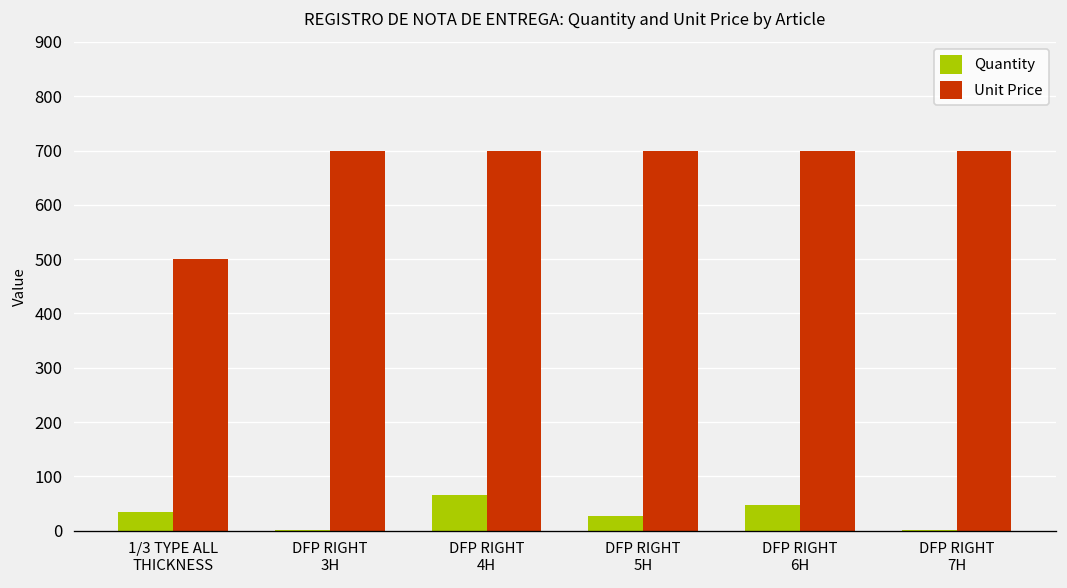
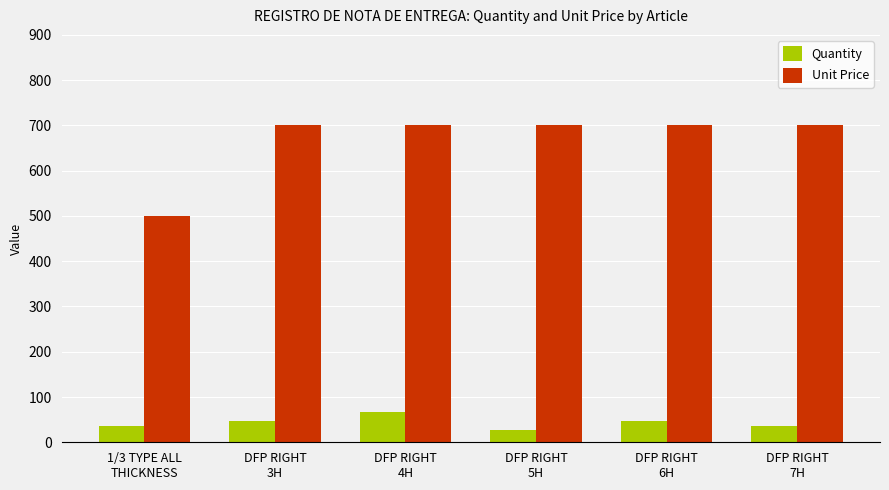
  {
    "Quantity": {
      "1/3 TYPE ALL THICKNESS": 40,
-     "DFP RIGHT 3H": 0,
+     "DFP RIGHT 3H": 50,
      "DFP RIGHT 4H": 70,
      "DFP RIGHT 5H": 30,
      "DFP RIGHT 6H": 50,
-     "DFP RIGHT 7H": 0
+     "DFP RIGHT 7H": 40
    },
    "Unit Price": {
      "1/3 TYPE ALL THICKNESS": 500,
      "DFP RIGHT 3H": 700,
      "DFP RIGHT 4H": 700,
      "DFP RIGHT 5H": 700,
      "DFP RIGHT 6H": 700,
      "DFP RIGHT 7H": 700
    }
  }
